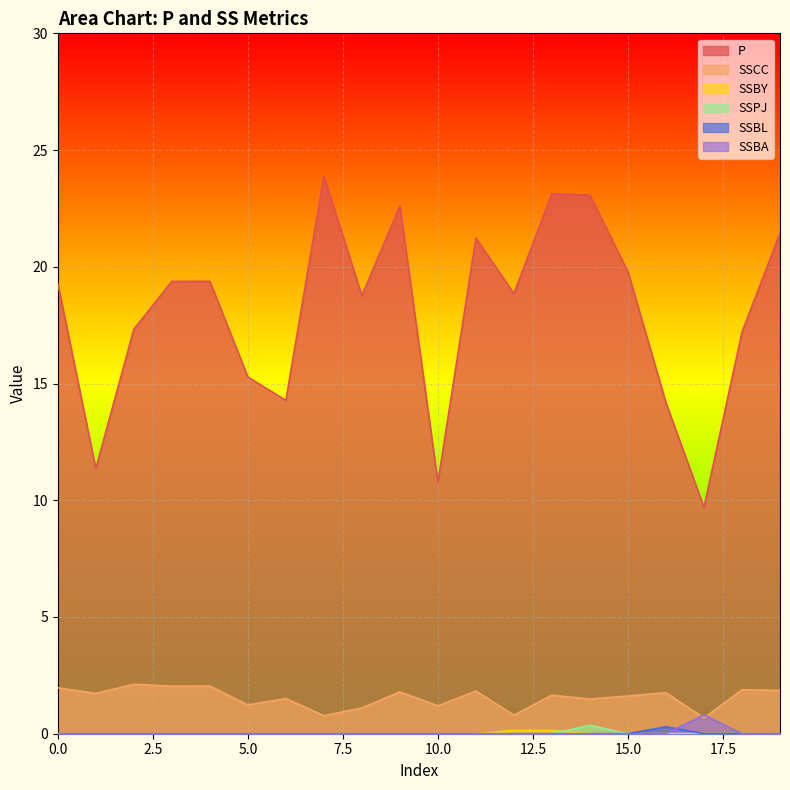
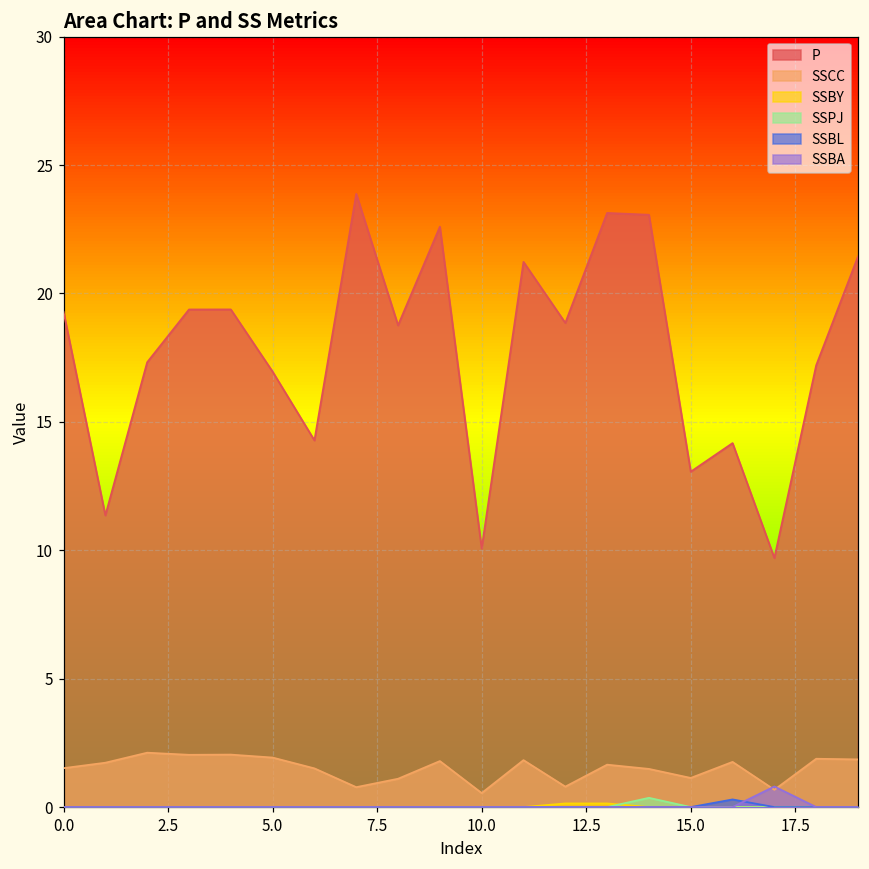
  {
    "P": {
      "0.0": 19.3,
-     "5.0": 15.3,
-     "10.0": 10.8,
-     "15.0": 19.8
+     "5.0": 17.0,
+     "10.0": 10.1,
+     "15.0": 13.1
    },
    "SSCC": {
-     "0.0": 2.0,
-     "5.0": 1.2,
-     "10.0": 1.2,
-     "15.0": 1.6
+     "0.0": 1.5,
+     "5.0": 1.9,
+     "10.0": 0.5,
+     "15.0": 1.1
    }
  }
